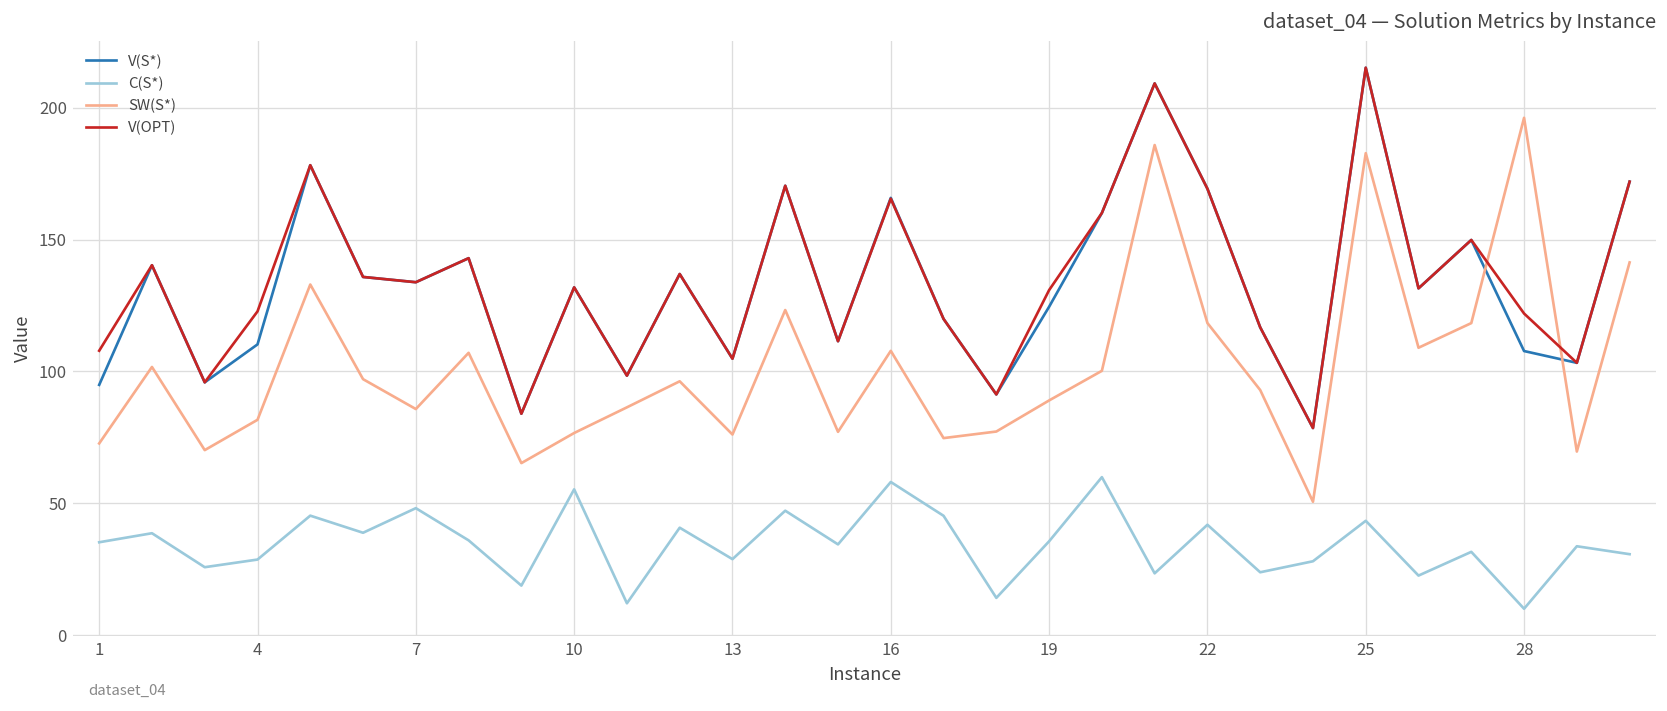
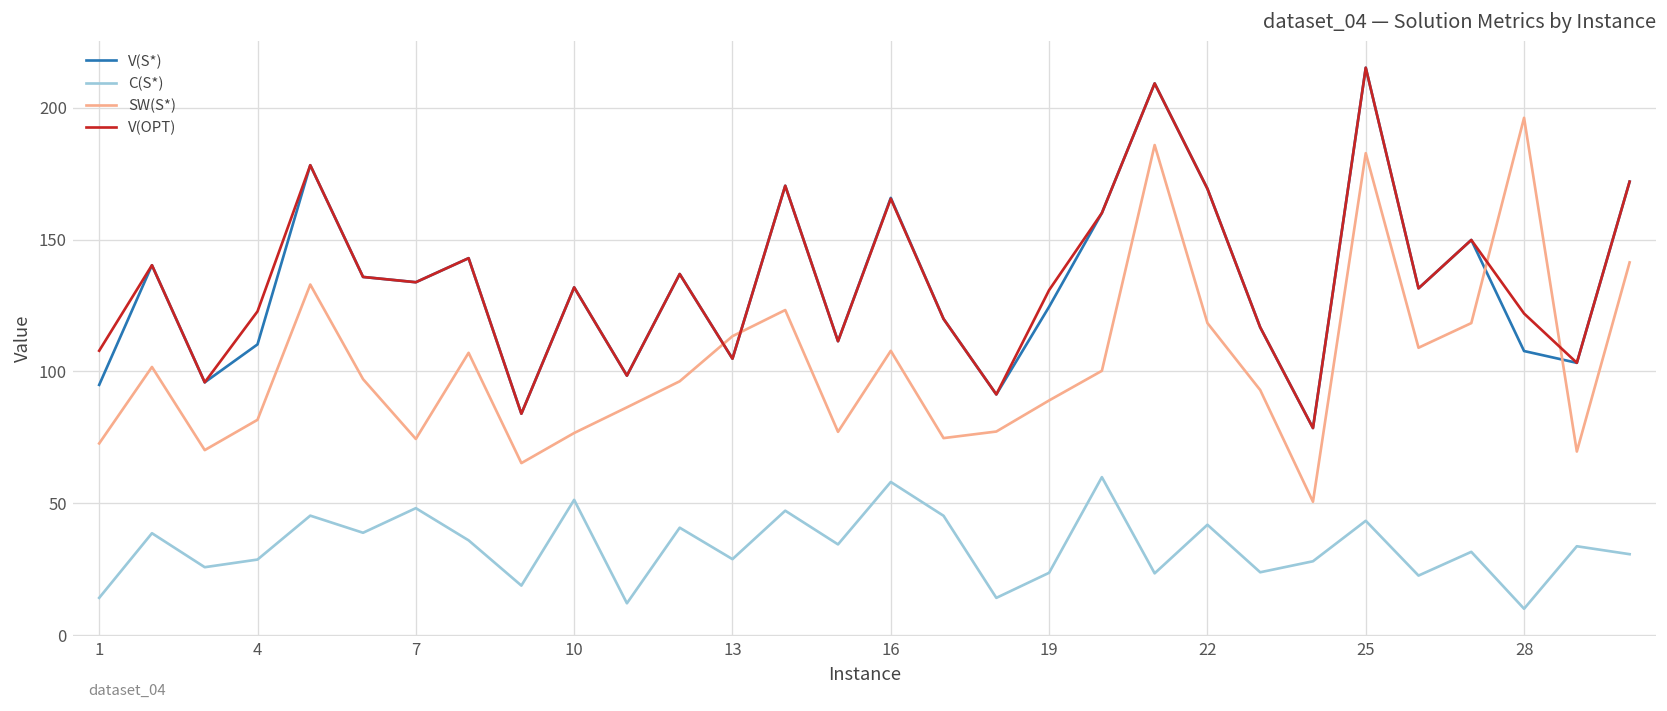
  {
    "V(S*)": {
      "1": 95,
      "4": 110,
      "19": 124,
      "28": 108
    },
    "C(S*)": {
-     "1": 35,
+     "1": 14,
      "4": 29,
      "7": 48,
-     "10": 55,
+     "10": 51,
      "13": 29,
      "16": 58,
-     "19": 36,
+     "19": 24,
      "22": 42,
      "25": 43,
      "28": 10
    },
    "SW(S*)": {
      "1": 73,
      "4": 82,
-     "7": 86,
+     "7": 74,
      "10": 77,
-     "13": 76,
+     "13": 113,
      "16": 108,
      "19": 89,
      "22": 118,
      "25": 183,
      "28": 196
    },
    "V(OPT)": {
      "1": 108,
      "4": 123,
      "19": 131,
      "28": 122
    }
  }
